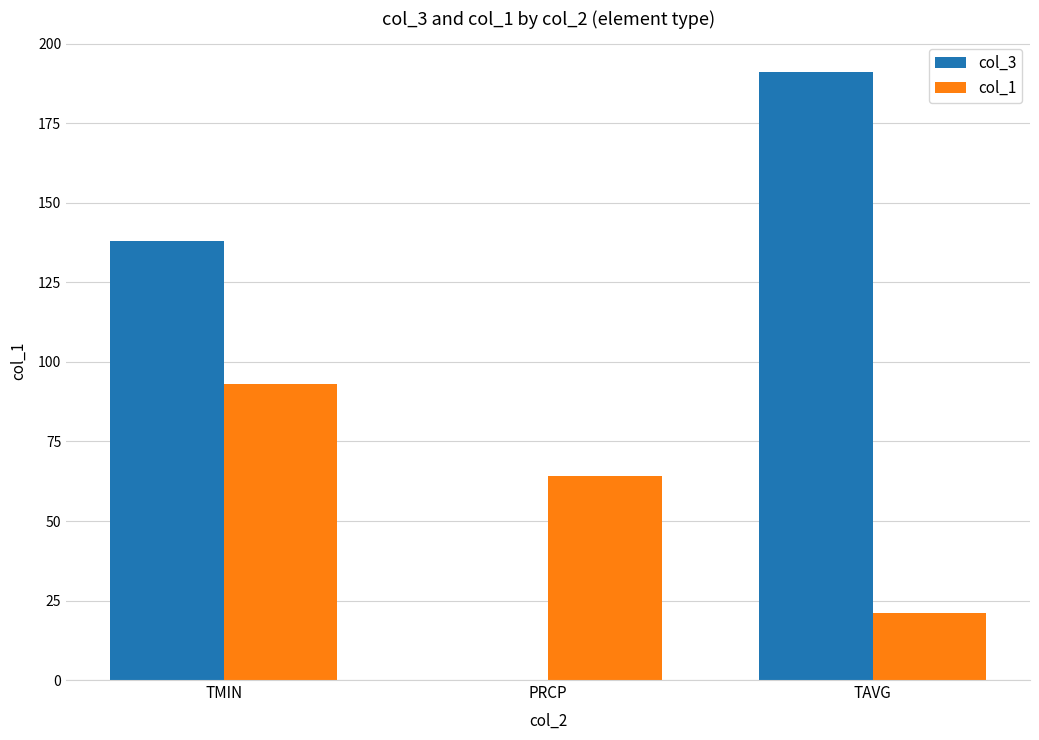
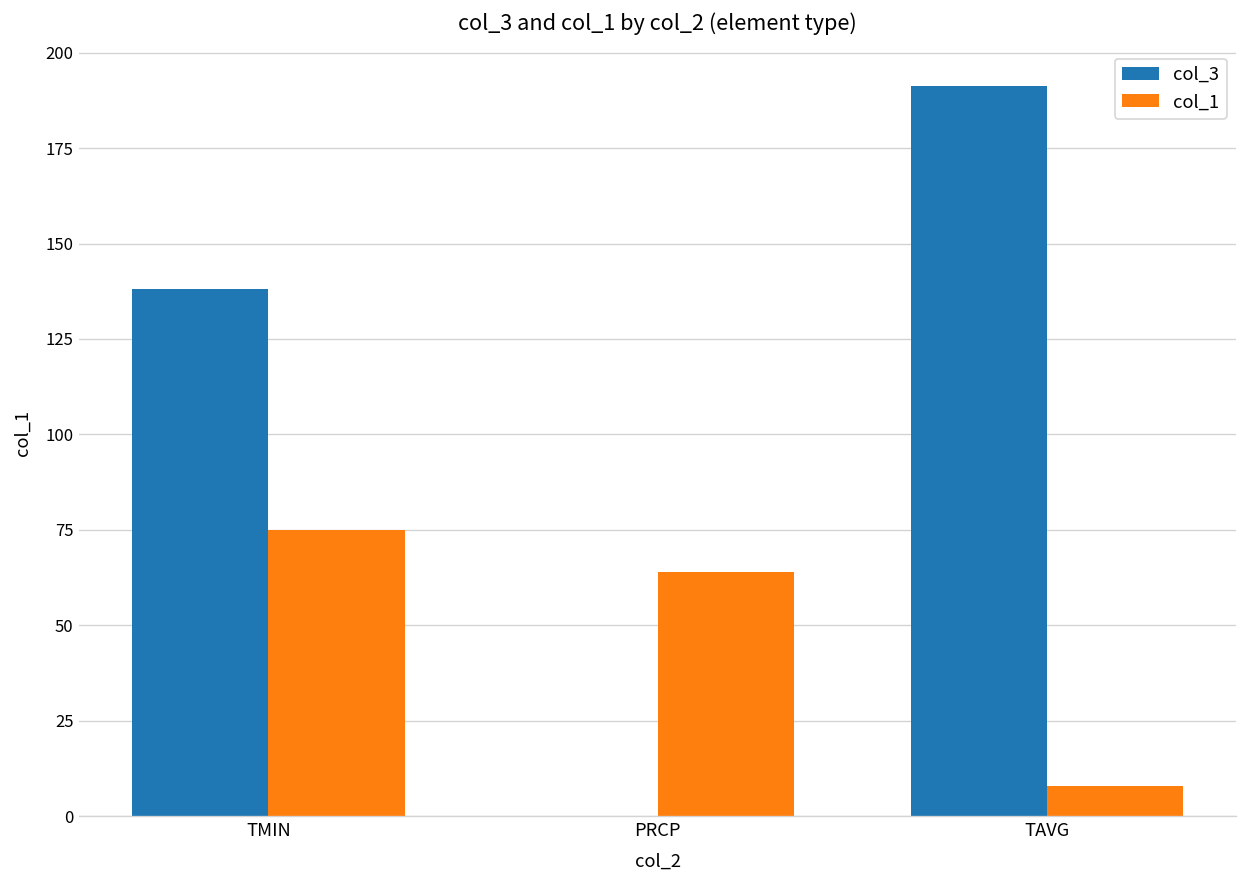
  {
    "col_3": {
      "TMIN": 138,
      "PRCP": 0,
      "TAVG": 191
    },
    "col_1": {
-     "TMIN": 93,
+     "TMIN": 75,
      "PRCP": 64,
-     "TAVG": 21
+     "TAVG": 8
    }
  }
